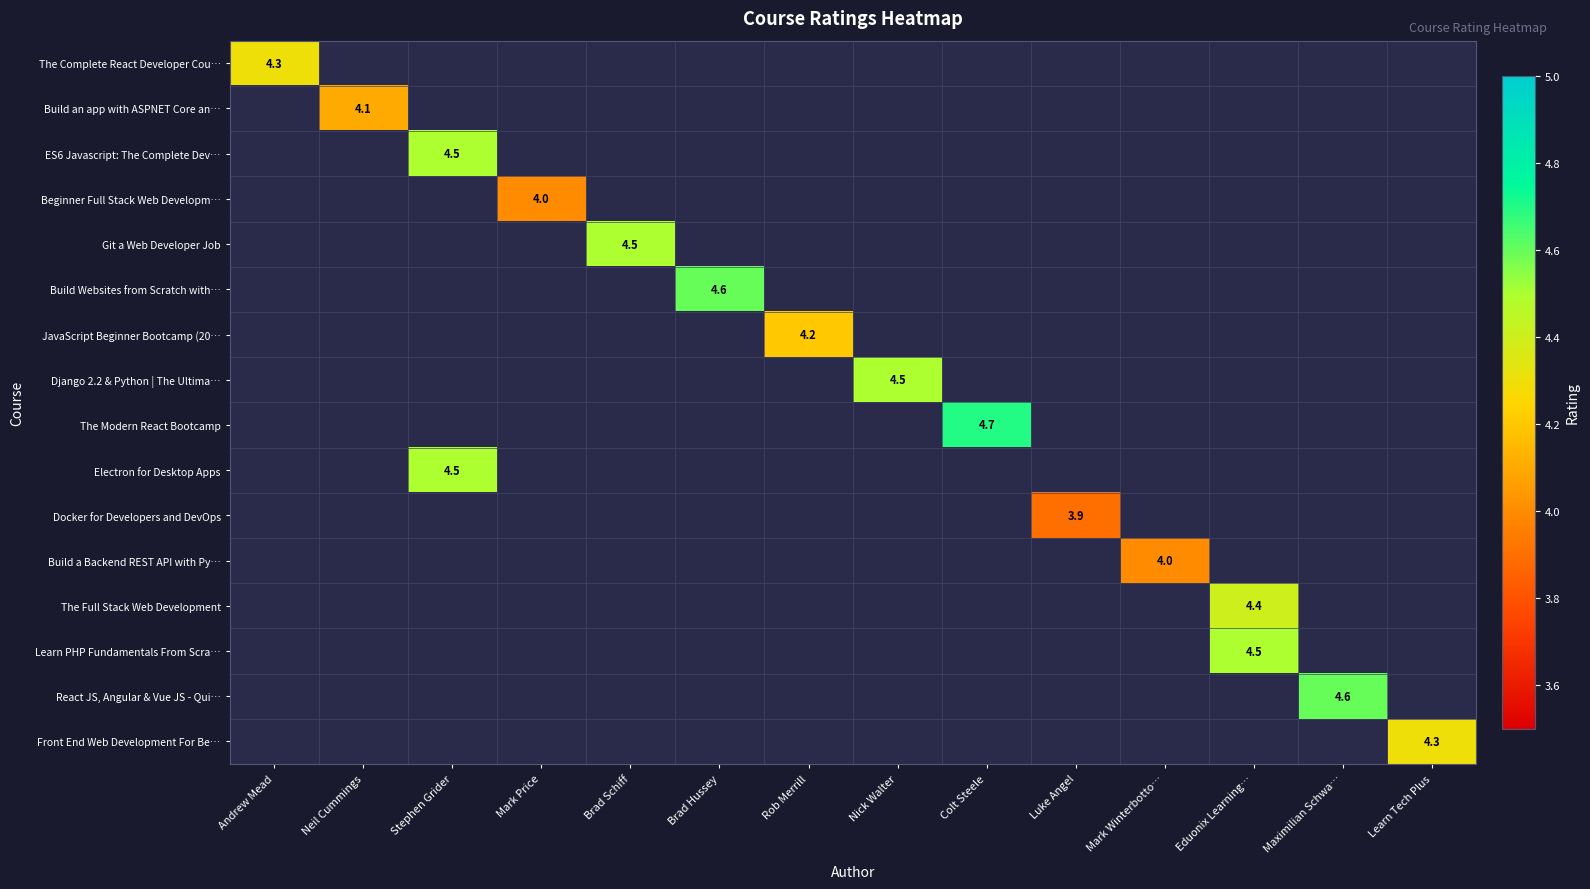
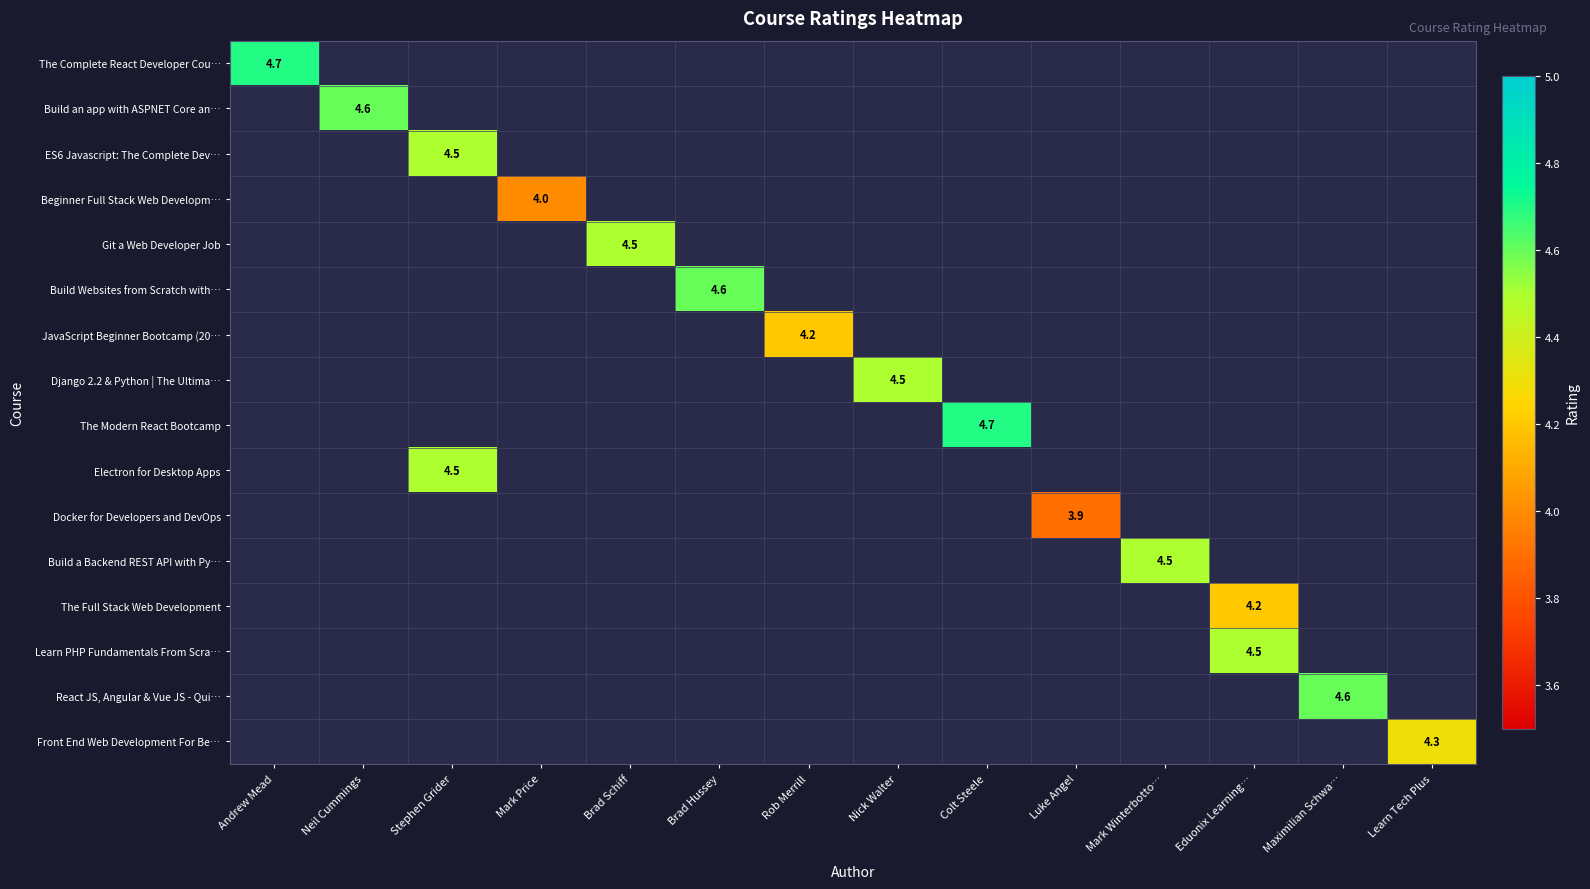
  {
    "The Complete React Developer Cou…": {
-     "Andrew Mead": 4.3
+     "Andrew Mead": 4.7
    },
    "Build an app with ASPNET Core an…": {
-     "Neil Cummings": 4.1
+     "Neil Cummings": 4.6
    },
    "ES6 Javascript: The Complete Dev…": {
      "Stephen Grider": 4.5
    },
    "Beginner Full Stack Web Developm…": {
      "Mark Price": 4.0
    },
    "Git a Web Developer Job": {
      "Brad Schiff": 4.5
    },
    "Build Websites from Scratch with…": {
      "Brad Hussey": 4.6
    },
    "JavaScript Beginner Bootcamp (20…": {
      "Rob Merrill": 4.2
    },
    "Django 2.2 & Python | The Ultima…": {
      "Nick Walter": 4.5
    },
    "The Modern React Bootcamp": {
      "Colt Steele": 4.7
    },
    "Electron for Desktop Apps": {
      "Stephen Grider": 4.5
    },
    "Docker for Developers and DevOps": {
      "Luke Angel": 3.9
    },
    "Build a Backend REST API with Py…": {
-     "Mark Winterbotto…": 4.0
+     "Mark Winterbotto…": 4.5
    },
    "The Full Stack Web Development": {
-     "Eduonix Learning…": 4.4
+     "Eduonix Learning…": 4.2
    },
    "Learn PHP Fundamentals From Scra…": {
      "Eduonix Learning…": 4.5
    },
    "React JS, Angular & Vue JS - Qui…": {
      "Maximilian Schwa…": 4.6
    },
    "Front End Web Development For Be…": {
      "Learn Tech Plus": 4.3
    }
  }
